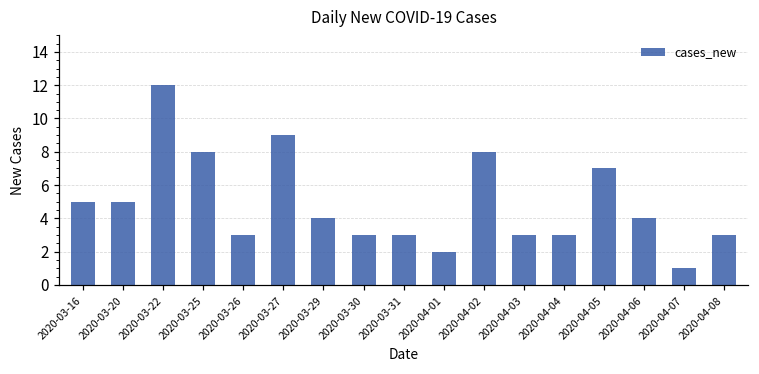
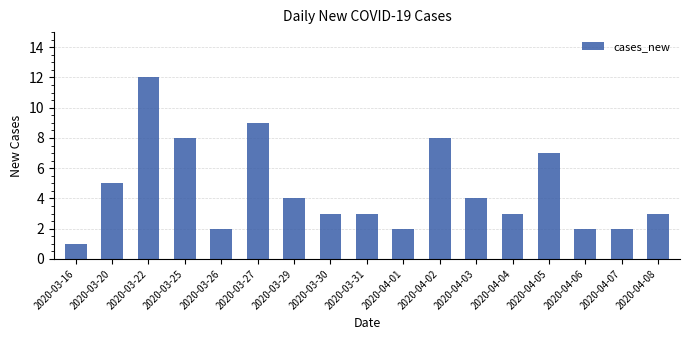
  {
-   "2020-03-16": 5,
+   "2020-03-16": 1,
    "2020-03-20": 5,
    "2020-03-22": 12,
    "2020-03-25": 8,
-   "2020-03-26": 3,
+   "2020-03-26": 2,
    "2020-03-27": 9,
    "2020-03-29": 4,
    "2020-03-30": 3,
    "2020-03-31": 3,
    "2020-04-01": 2,
    "2020-04-02": 8,
-   "2020-04-03": 3,
+   "2020-04-03": 4,
    "2020-04-04": 3,
    "2020-04-05": 7,
-   "2020-04-06": 4,
-   "2020-04-07": 1,
+   "2020-04-06": 2,
+   "2020-04-07": 2,
    "2020-04-08": 3
  }
